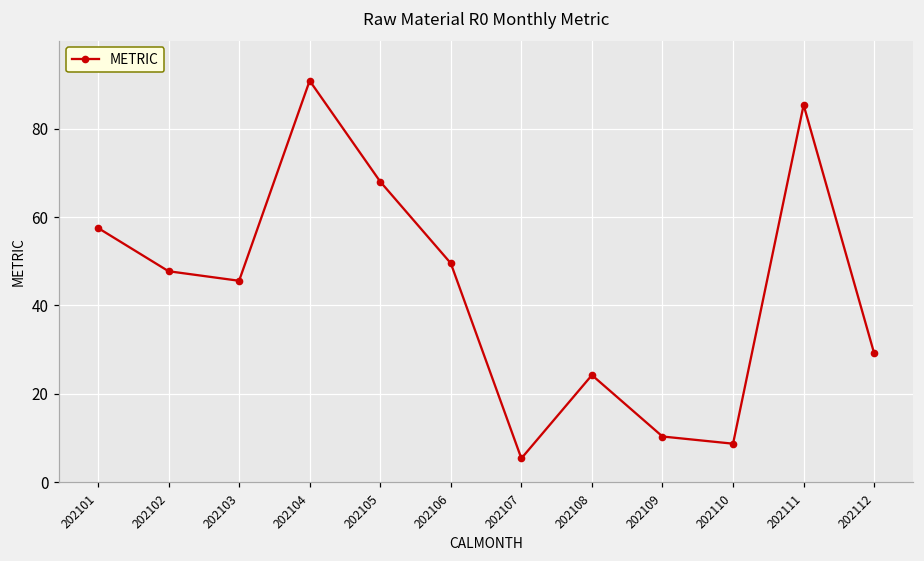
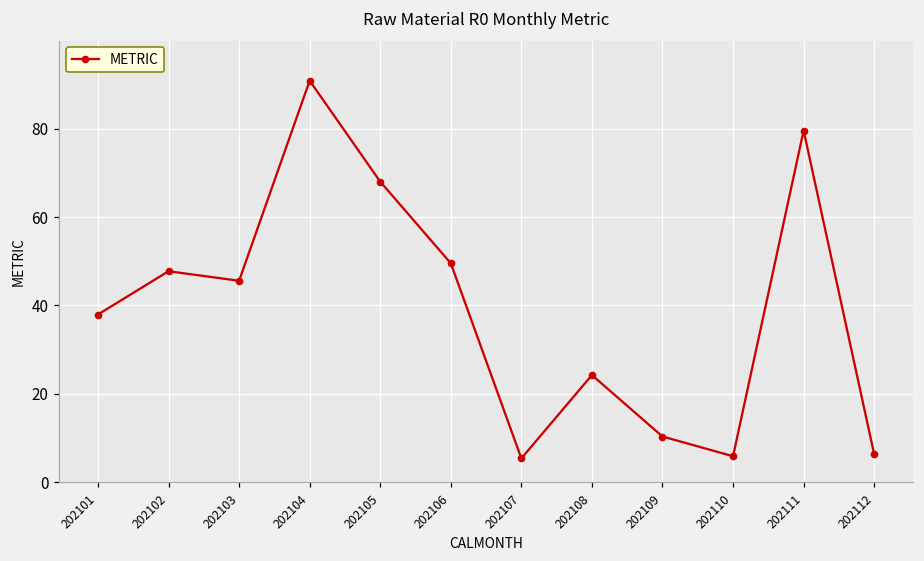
  {
-   "202101": 58,
+   "202101": 38,
    "202102": 48,
    "202103": 46,
    "202104": 91,
    "202105": 68,
    "202106": 50,
    "202107": 5,
    "202108": 24,
    "202109": 10,
-   "202110": 9,
-   "202111": 85,
-   "202112": 29
+   "202110": 6,
+   "202111": 80,
+   "202112": 6
  }
